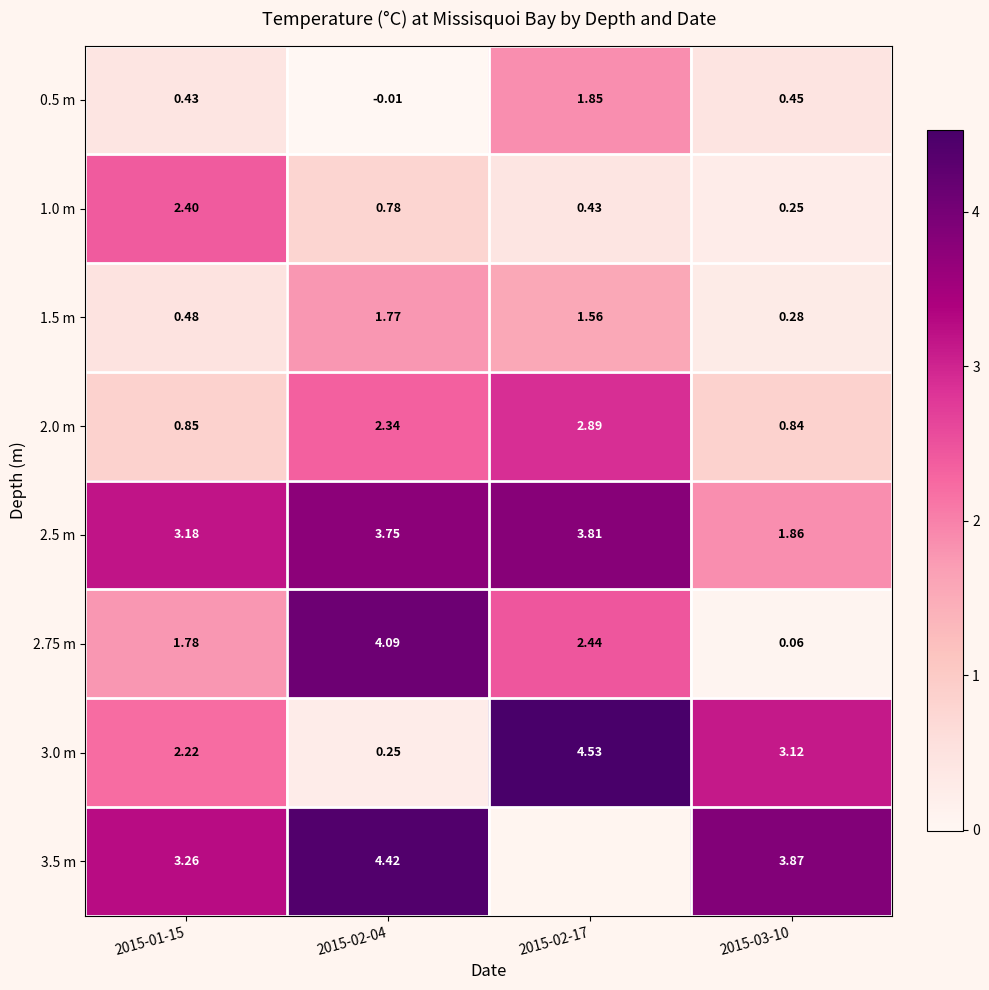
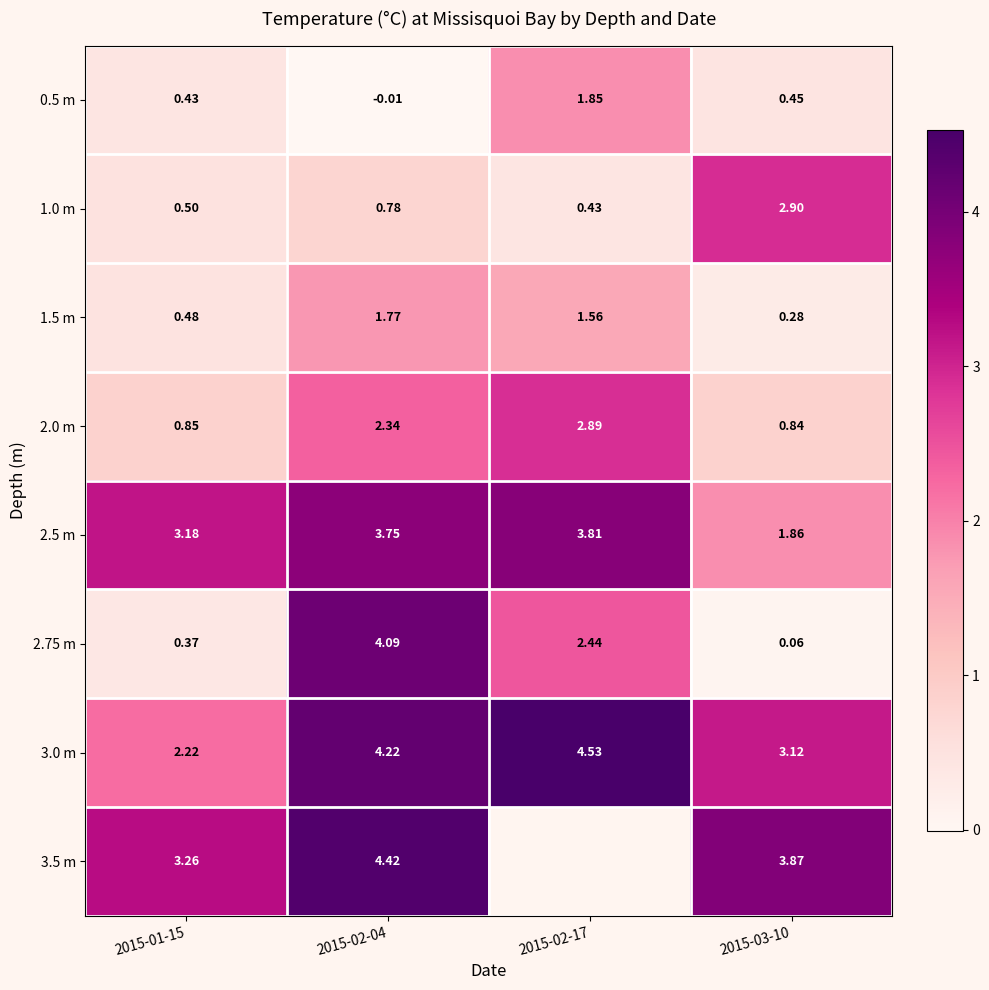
  {
    "0.5 m": {
      "2015-01-15": 0.43,
      "2015-02-04": -0.01,
      "2015-02-17": 1.85,
      "2015-03-10": 0.45
    },
    "1.0 m": {
-     "2015-01-15": 2.40,
+     "2015-01-15": 0.50,
      "2015-02-04": 0.78,
      "2015-02-17": 0.43,
-     "2015-03-10": 0.25
+     "2015-03-10": 2.90
    },
    "1.5 m": {
      "2015-01-15": 0.48,
      "2015-02-04": 1.77,
      "2015-02-17": 1.56,
      "2015-03-10": 0.28
    },
    "2.0 m": {
      "2015-01-15": 0.85,
      "2015-02-04": 2.34,
      "2015-02-17": 2.89,
      "2015-03-10": 0.84
    },
    "2.5 m": {
      "2015-01-15": 3.18,
      "2015-02-04": 3.75,
      "2015-02-17": 3.81,
      "2015-03-10": 1.86
    },
    "2.75 m": {
-     "2015-01-15": 1.78,
+     "2015-01-15": 0.37,
      "2015-02-04": 4.09,
      "2015-02-17": 2.44,
      "2015-03-10": 0.06
    },
    "3.0 m": {
      "2015-01-15": 2.22,
-     "2015-02-04": 0.25,
+     "2015-02-04": 4.22,
      "2015-02-17": 4.53,
      "2015-03-10": 3.12
    },
    "3.5 m": {
      "2015-01-15": 3.26,
      "2015-02-04": 4.42,
      "2015-03-10": 3.87
    }
  }
